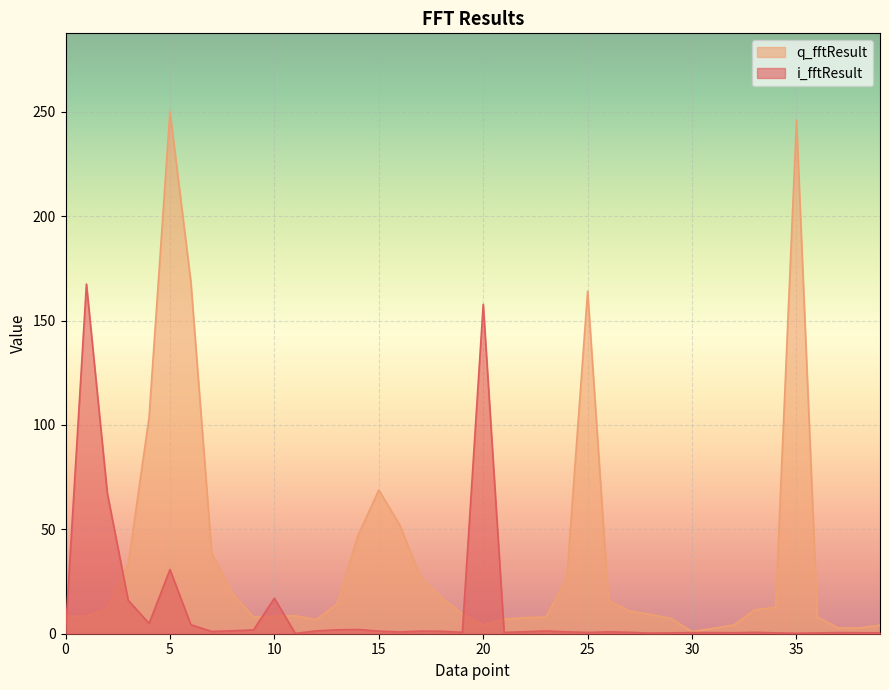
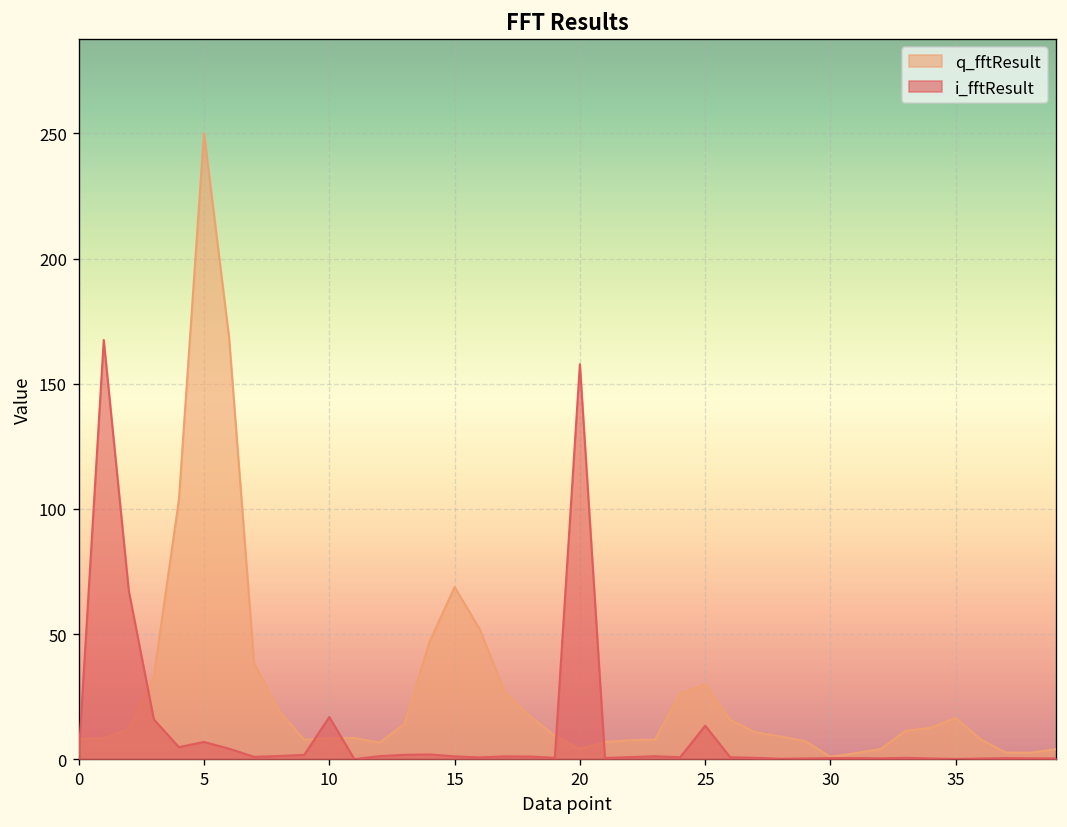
  {
    "q_fftResult": {
      "0": 8,
      "5": 250,
      "10": 8,
      "15": 69,
      "20": 4,
-     "25": 164,
-     "35": 246
+     "25": 30,
+     "35": 17
    },
    "i_fftResult": {
      "0": 1,
-     "5": 31,
+     "5": 7,
      "10": 17,
      "15": 1,
      "20": 158,
-     "25": 1,
+     "25": 13,
      "35": 0
    }
  }
